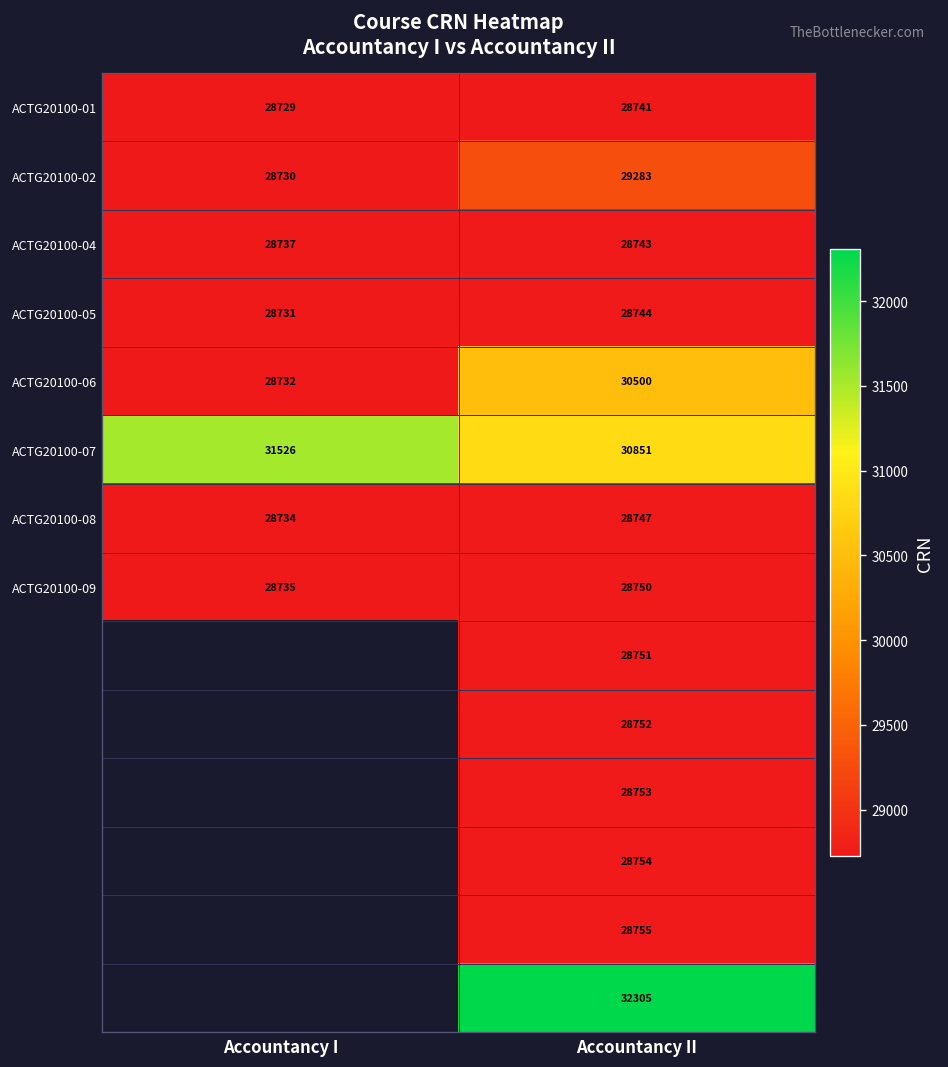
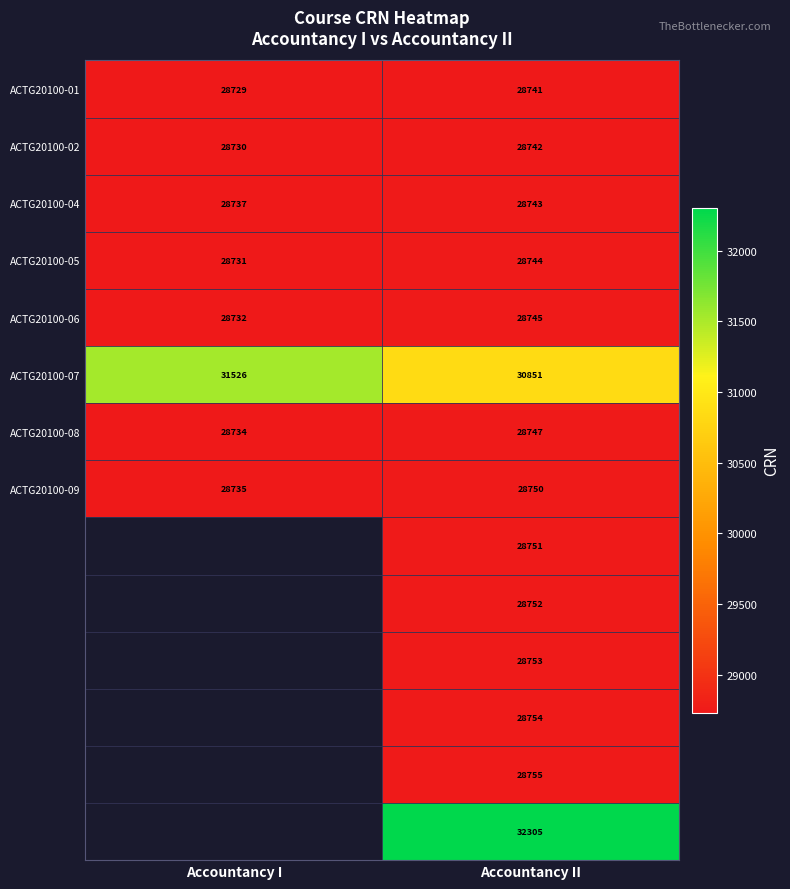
  {
    "ACTG20100-01": {
      "Accountancy I": 28729,
      "Accountancy II": 28741
    },
    "ACTG20100-02": {
      "Accountancy I": 28730,
-     "Accountancy II": 29283
+     "Accountancy II": 28742
    },
    "ACTG20100-04": {
      "Accountancy I": 28737,
      "Accountancy II": 28743
    },
    "ACTG20100-05": {
      "Accountancy I": 28731,
      "Accountancy II": 28744
    },
    "ACTG20100-06": {
      "Accountancy I": 28732,
-     "Accountancy II": 30500
+     "Accountancy II": 28745
    },
    "ACTG20100-07": {
      "Accountancy I": 31526,
      "Accountancy II": 30851
    },
    "ACTG20100-08": {
      "Accountancy I": 28734,
      "Accountancy II": 28747
    },
    "ACTG20100-09": {
      "Accountancy I": 28735,
      "Accountancy II": 28750
    }
  }
